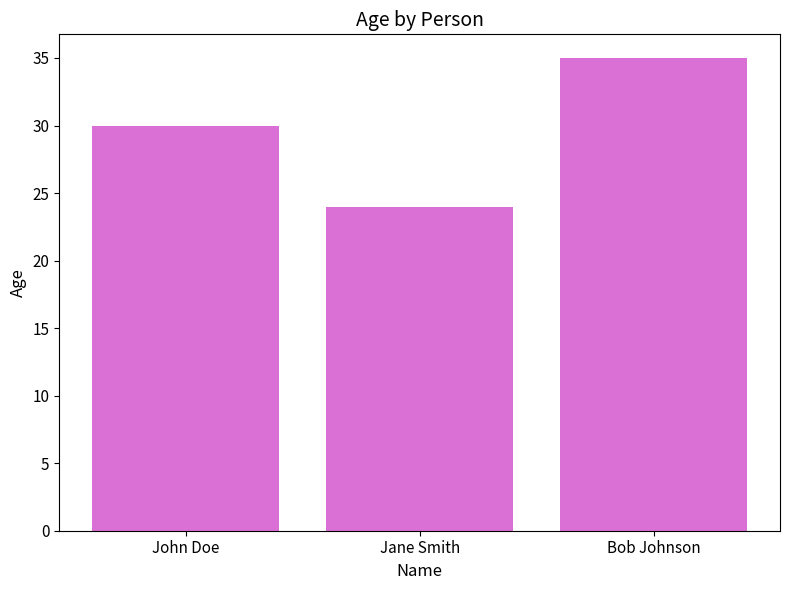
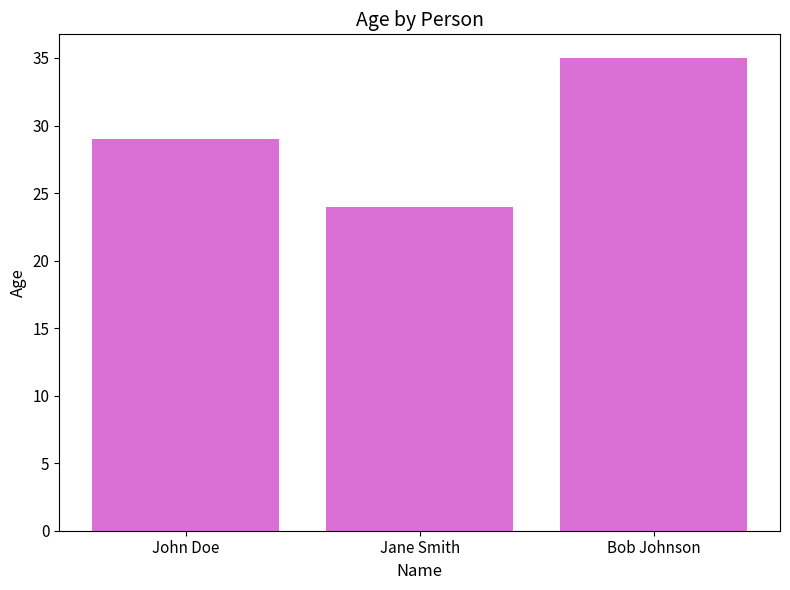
  {
-   "John Doe": 30,
+   "John Doe": 29,
    "Jane Smith": 24,
    "Bob Johnson": 35
  }
